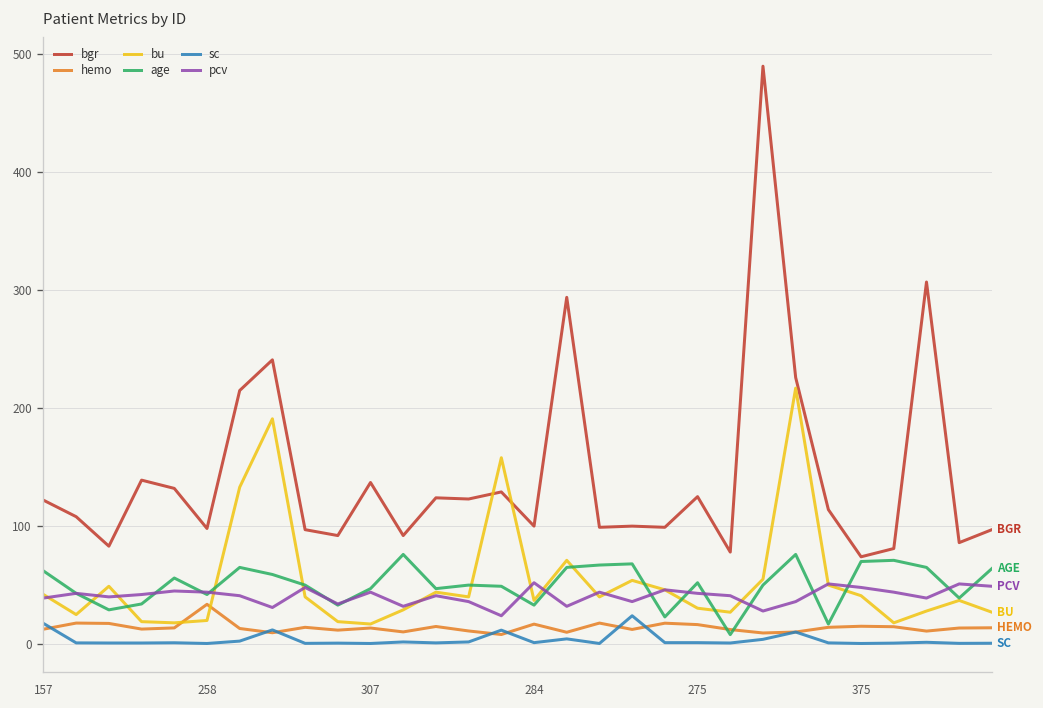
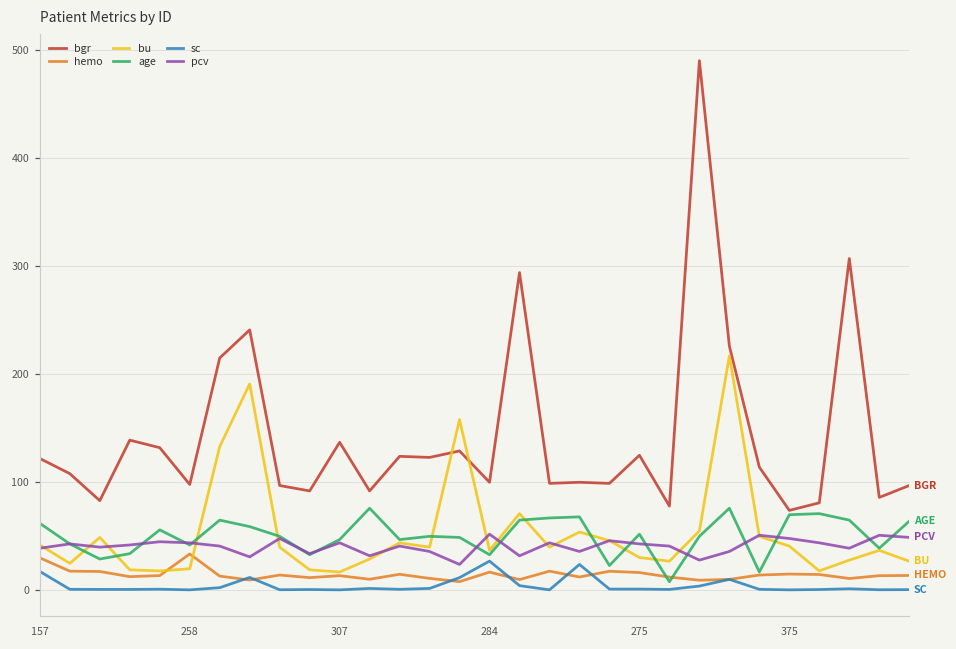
  {
    "bgr": {
      "157": 120,
      "258": 100,
      "307": 140,
      "284": 100,
      "275": 130,
      "375": 70
    },
    "hemo": {
-     "157": 10,
+     "157": 30,
      "258": 30,
      "307": 10,
      "284": 20,
      "275": 20,
      "375": 20
    },
    "bu": {
      "157": 40,
      "258": 20,
      "307": 20,
      "284": 40,
      "275": 30,
      "375": 40
    },
    "age": {
      "157": 60,
      "307": 50,
      "284": 30,
      "275": 50,
      "375": 70
    },
    "sc": {
      "157": 20,
      "258": 0,
      "307": 0,
-     "284": 0,
+     "284": 30,
      "275": 0,
      "375": 0
    },
    "pcv": {
      "157": 40,
      "307": 40,
      "284": 50,
      "275": 40,
      "375": 50
    }
  }
